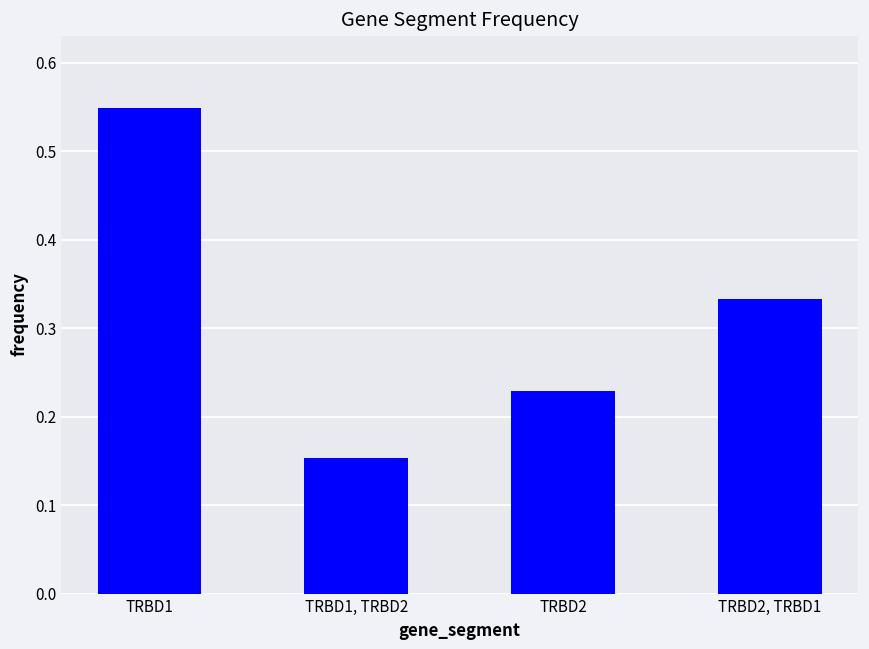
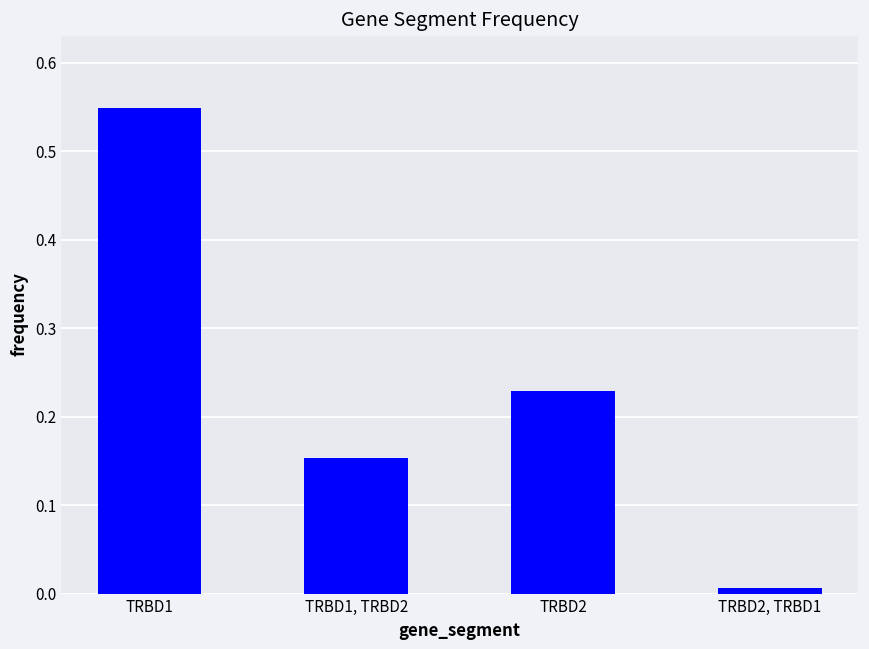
  {
    "TRBD1": 0.55,
    "TRBD1, TRBD2": 0.15,
    "TRBD2": 0.23,
-   "TRBD2, TRBD1": 0.33
+   "TRBD2, TRBD1": 0.01
  }
